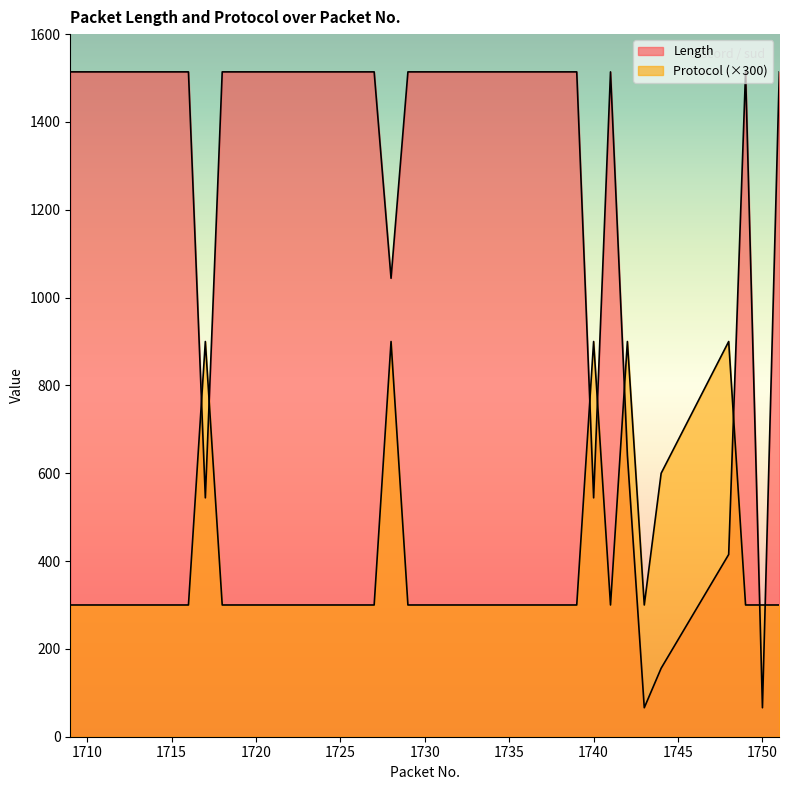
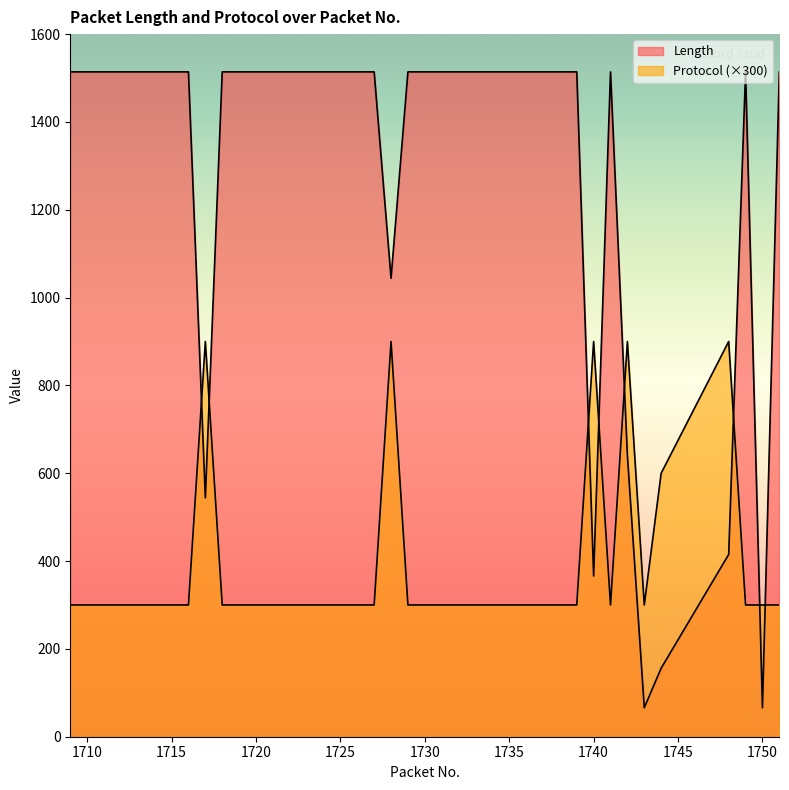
  {
    "Length": {
      "1710": 1510,
      "1715": 1510,
      "1720": 1510,
      "1725": 1510,
      "1730": 1510,
      "1735": 1510,
-     "1740": 540,
+     "1740": 370,
      "1750": 70
    },
    "Protocol (×300)": {
      "1710": 300,
      "1715": 300,
      "1720": 300,
      "1725": 300,
      "1730": 300,
      "1735": 300,
      "1740": 900,
      "1750": 300
    }
  }
